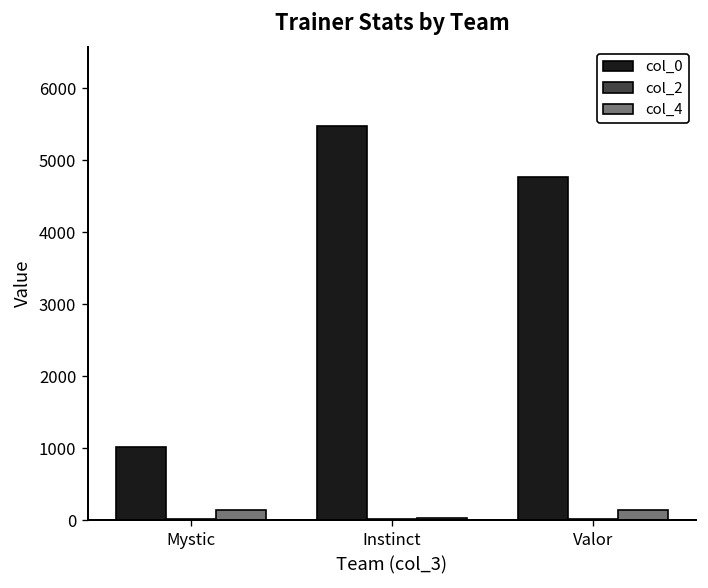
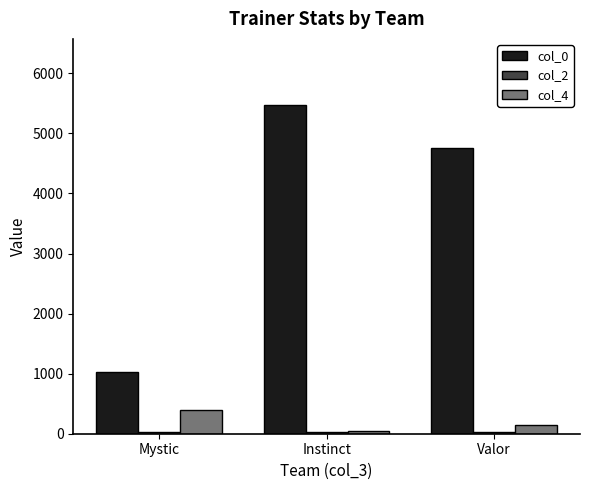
  {
    "col_0": {
      "Mystic": 1000,
      "Instinct": 5500,
      "Valor": 4800
    },
    "col_4": {
-     "Mystic": 100,
+     "Mystic": 400,
      "Valor": 100
    }
  }
